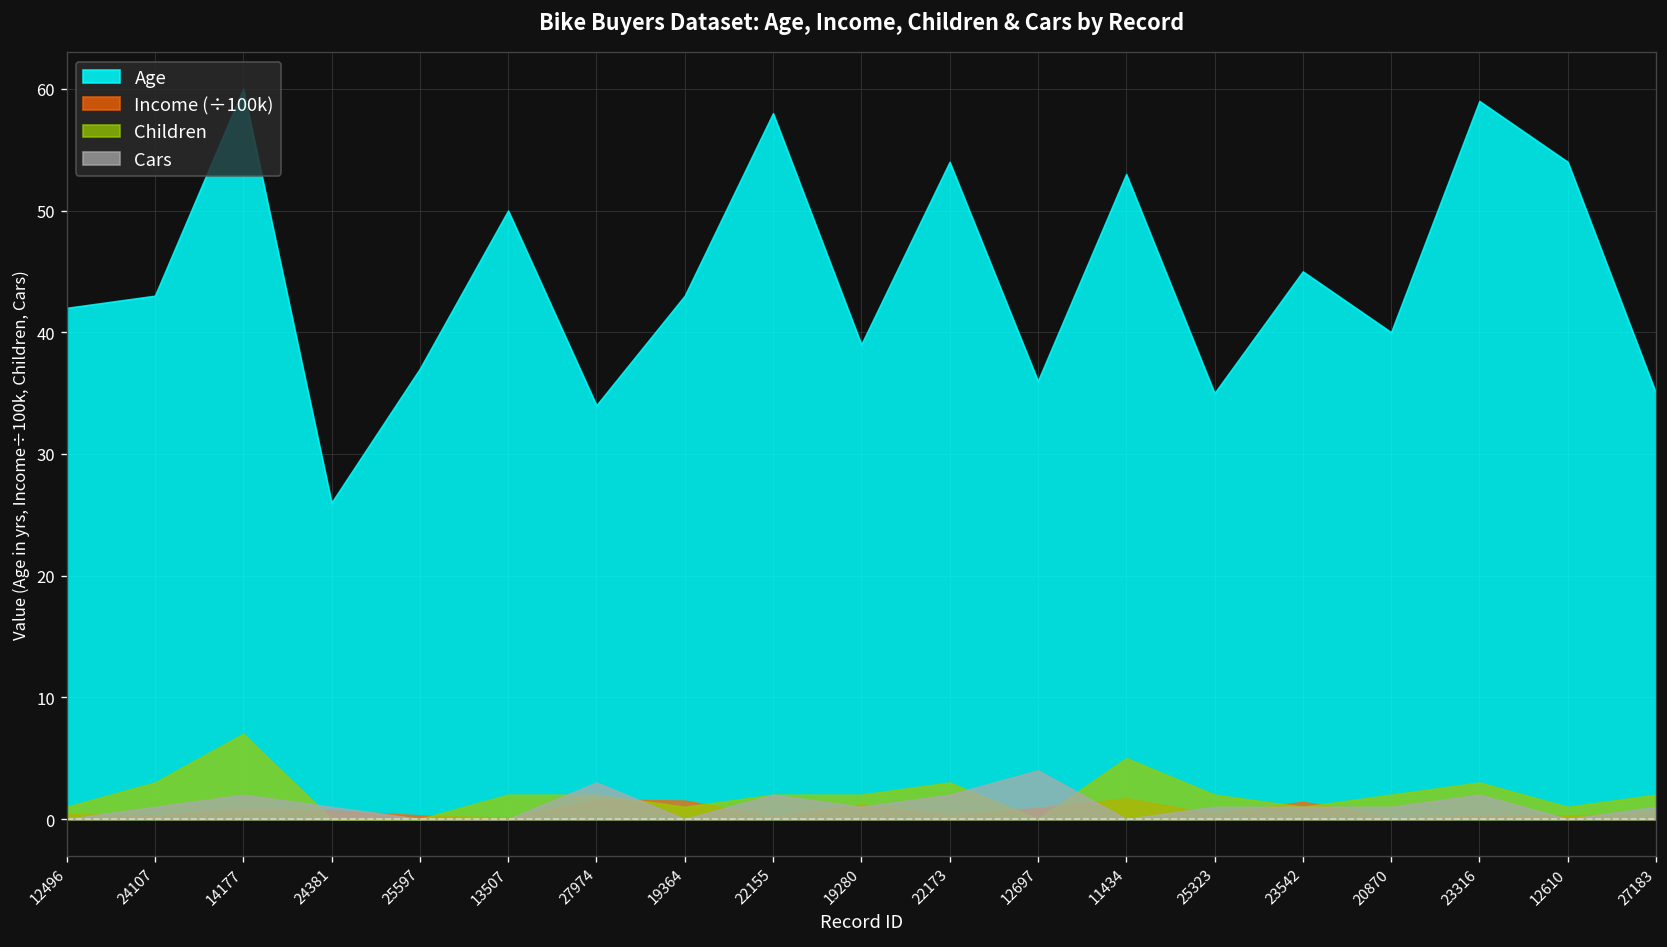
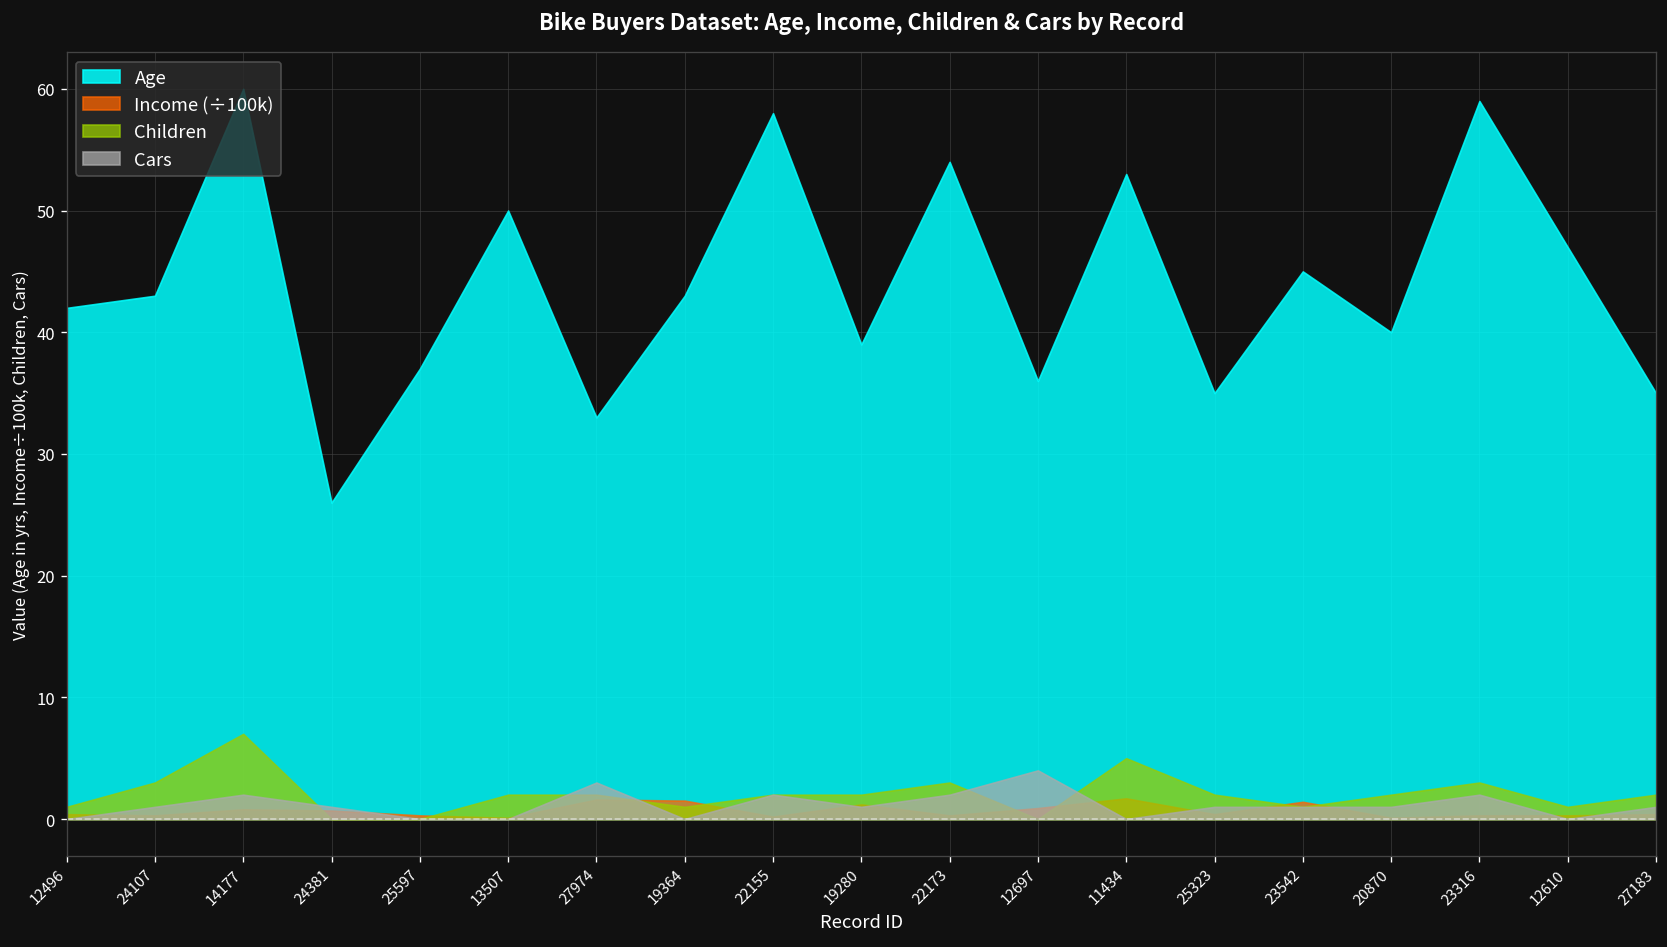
  {
    "Age": {
      "12496": 42,
      "24107": 43,
      "24381": 26,
      "25597": 37,
      "13507": 50,
-     "27974": 34,
+     "27974": 33,
      "19364": 43,
      "22155": 58,
      "19280": 39,
      "22173": 54,
      "12697": 36,
      "11434": 53,
      "25323": 35,
      "23542": 45,
      "20870": 40,
      "23316": 59,
-     "12610": 54,
+     "12610": 47,
      "27183": 35
    },
    "Income (÷100k)": {
      "12496": 0.4,
      "24107": 0.3,
      "14177": 1,
      "24381": 0.7,
      "25597": 0.3,
      "27974": 1.6,
      "19364": 1.5,
      "22173": 0.3,
      "12697": 1,
      "11434": 1.7,
      "25323": 0.4,
      "23542": 1.4,
      "23316": 0.3,
      "12610": 0.3,
      "27183": 0.4
    },
    "Children": {
      "12496": 1,
      "24107": 3,
      "14177": 7,
      "24381": 0,
      "13507": 2,
      "27974": 2,
      "19364": 1,
      "19280": 2,
      "22173": 3,
      "12697": 0,
      "11434": 5,
      "25323": 2,
      "20870": 2,
      "23316": 3,
      "12610": 1,
      "27183": 2
    },
    "Cars": {
      "12496": 0,
      "24107": 1,
      "14177": 2,
      "24381": 1,
      "27974": 3,
      "19364": 0,
      "22173": 2,
      "12697": 4,
      "11434": 0,
      "25323": 1,
      "20870": 1,
      "23316": 2,
      "12610": 0,
      "27183": 1
    }
  }
